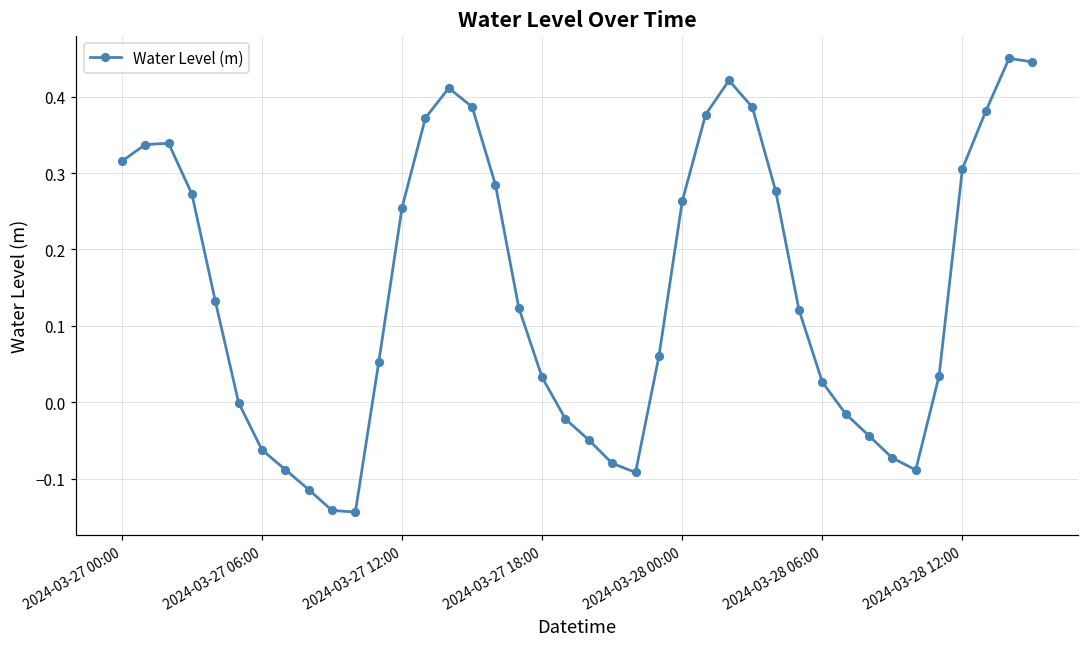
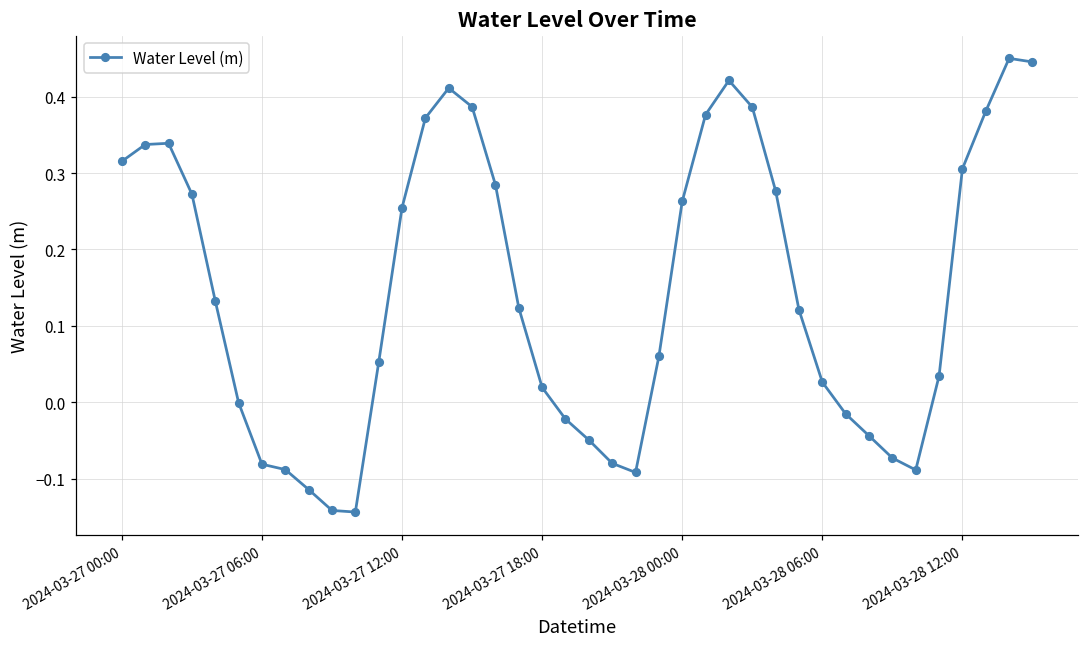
  {
    "2024-03-27 00:00": 0.32,
-   "2024-03-27 06:00": -0.06,
+   "2024-03-27 06:00": -0.08,
    "2024-03-27 12:00": 0.25,
-   "2024-03-27 18:00": 0.03,
+   "2024-03-27 18:00": 0.02,
    "2024-03-28 00:00": 0.26,
    "2024-03-28 06:00": 0.03,
    "2024-03-28 12:00": 0.31
  }
